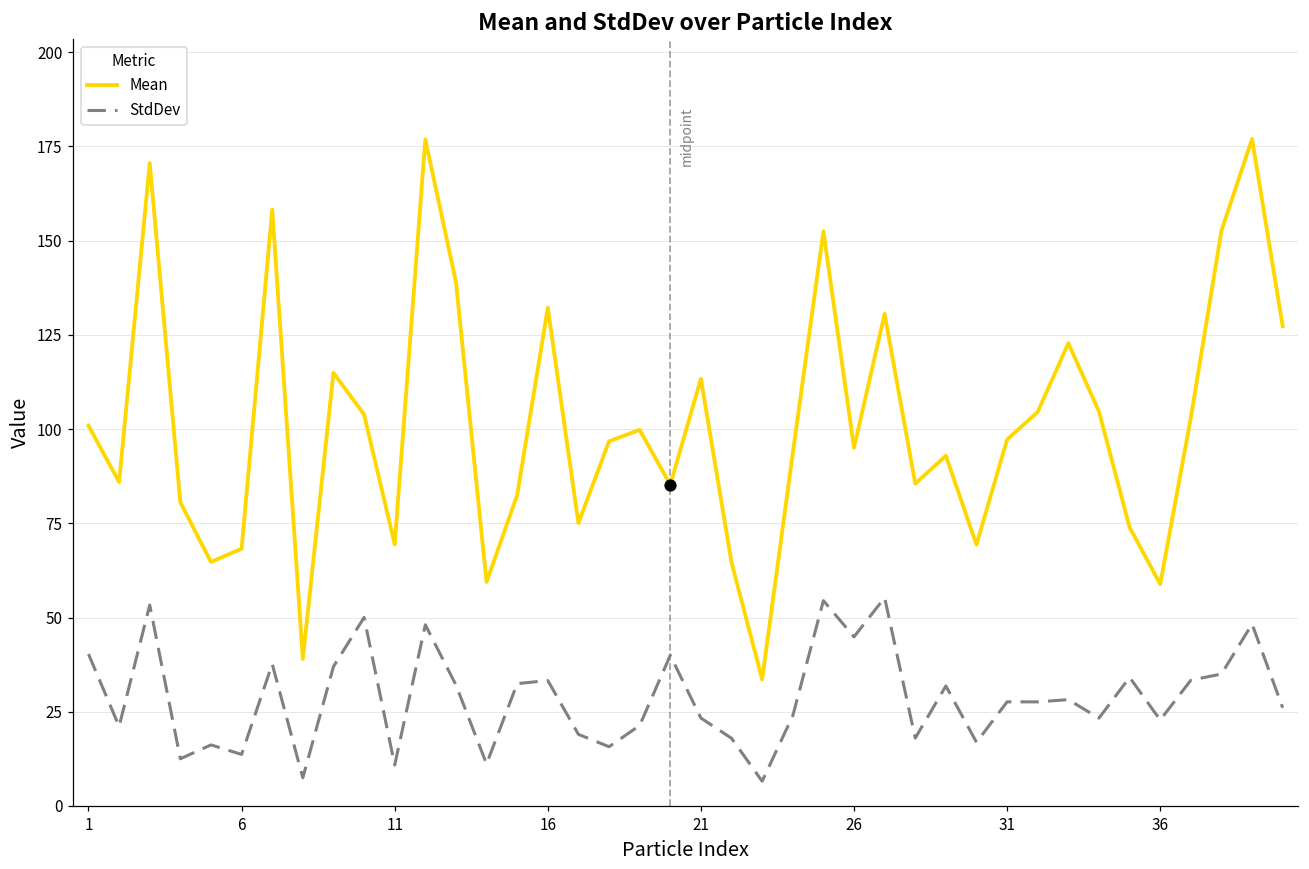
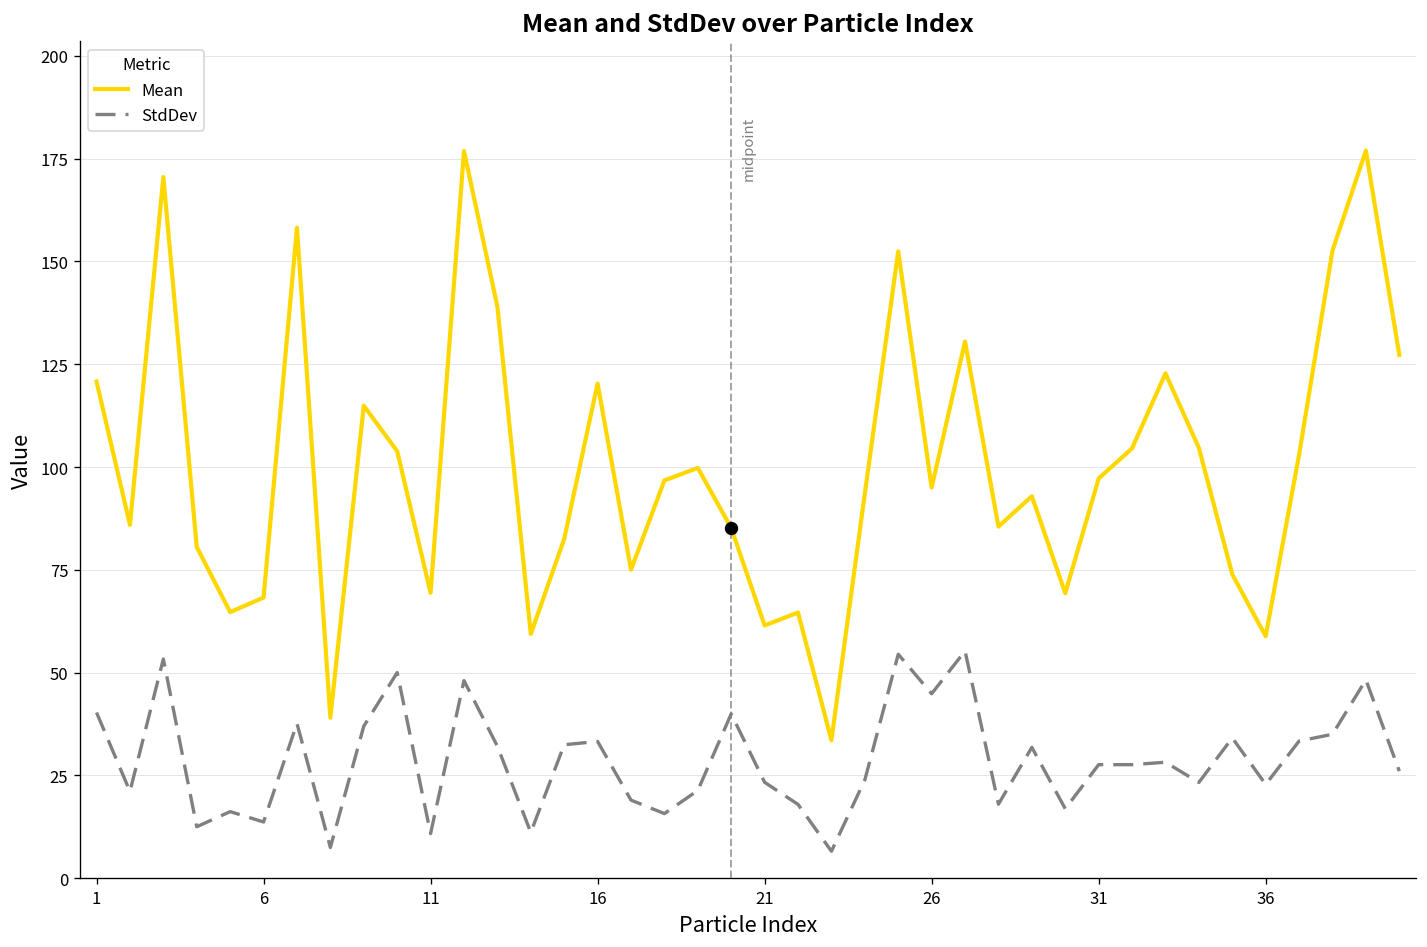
  {
    "Mean": {
-     "1": 101,
+     "1": 121,
      "6": 68,
      "11": 69,
-     "16": 132,
-     "21": 113,
+     "16": 120,
+     "21": 61,
      "26": 95,
      "31": 97,
      "36": 59
    },
    "StdDev": {
      "1": 40,
      "6": 14,
      "11": 11,
      "16": 33,
      "21": 23,
      "26": 45,
      "31": 28,
      "36": 23
    }
  }
